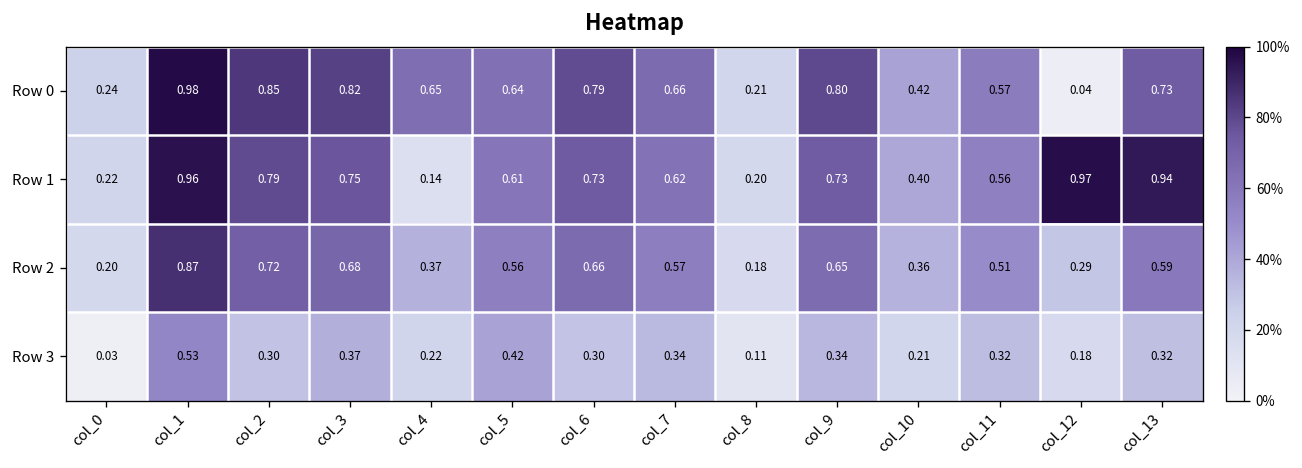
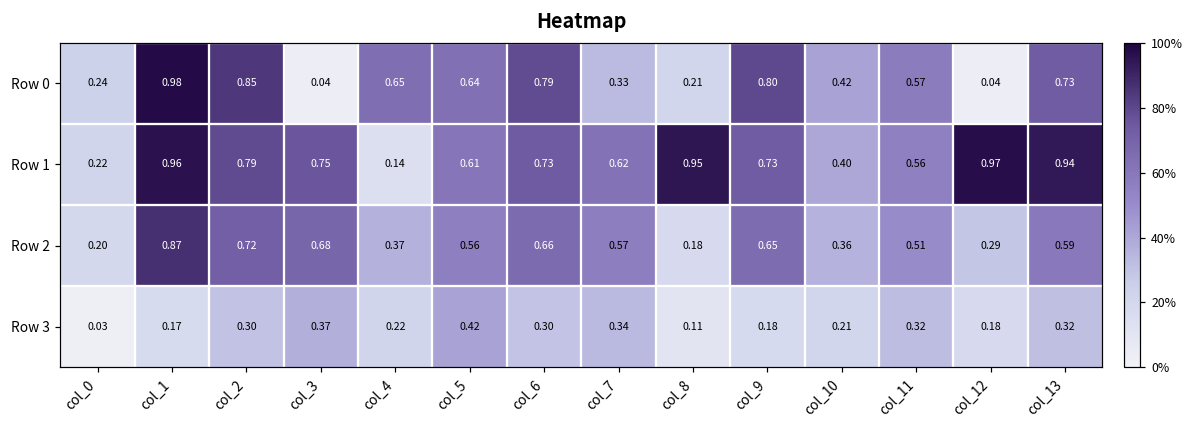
  {
    "Row 0": {
      "col_0": 0.24,
      "col_1": 0.98,
      "col_2": 0.85,
-     "col_3": 0.82,
+     "col_3": 0.04,
      "col_4": 0.65,
      "col_5": 0.64,
      "col_6": 0.79,
-     "col_7": 0.66,
+     "col_7": 0.33,
      "col_8": 0.21,
      "col_9": 0.80,
      "col_10": 0.42,
      "col_11": 0.57,
      "col_12": 0.04,
      "col_13": 0.73
    },
    "Row 1": {
      "col_0": 0.22,
      "col_1": 0.96,
      "col_2": 0.79,
      "col_3": 0.75,
      "col_4": 0.14,
      "col_5": 0.61,
      "col_6": 0.73,
      "col_7": 0.62,
-     "col_8": 0.20,
+     "col_8": 0.95,
      "col_9": 0.73,
      "col_10": 0.40,
      "col_11": 0.56,
      "col_12": 0.97,
      "col_13": 0.94
    },
    "Row 2": {
      "col_0": 0.20,
      "col_1": 0.87,
      "col_2": 0.72,
      "col_3": 0.68,
      "col_4": 0.37,
      "col_5": 0.56,
      "col_6": 0.66,
      "col_7": 0.57,
      "col_8": 0.18,
      "col_9": 0.65,
      "col_10": 0.36,
      "col_11": 0.51,
      "col_12": 0.29,
      "col_13": 0.59
    },
    "Row 3": {
      "col_0": 0.03,
-     "col_1": 0.53,
+     "col_1": 0.17,
      "col_2": 0.30,
      "col_3": 0.37,
      "col_4": 0.22,
      "col_5": 0.42,
      "col_6": 0.30,
      "col_7": 0.34,
      "col_8": 0.11,
-     "col_9": 0.34,
+     "col_9": 0.18,
      "col_10": 0.21,
      "col_11": 0.32,
      "col_12": 0.18,
      "col_13": 0.32
    }
  }
